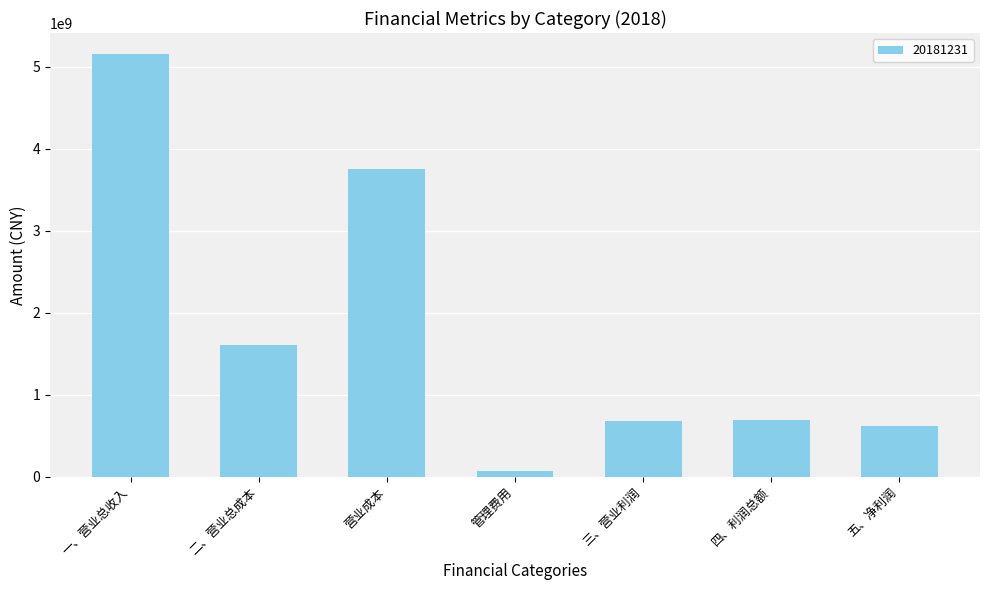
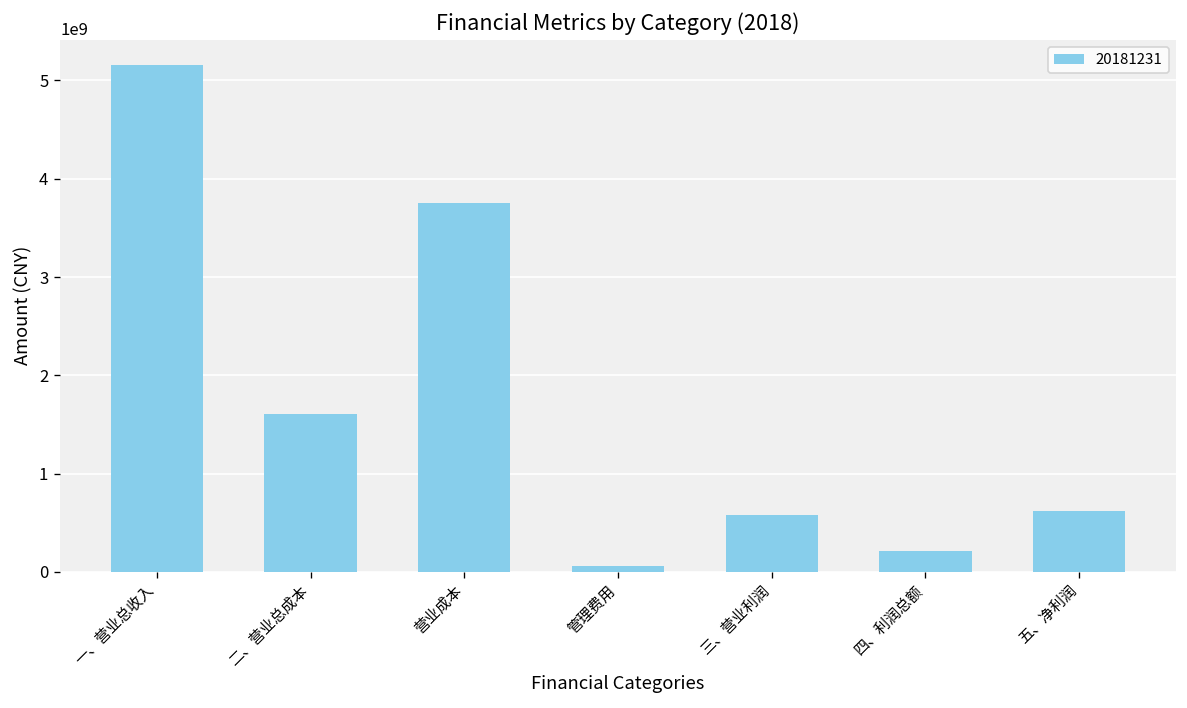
  {
    "一、营业总收入": 5200000000,
    "二、营业总成本": 1600000000,
    "营业成本": 3700000000,
    "管理费用": 100000000,
-   "三、营业利润": 700000000,
-   "四、利润总额": 700000000,
+   "三、营业利润": 600000000,
+   "四、利润总额": 200000000,
    "五、净利润": 600000000
  }
